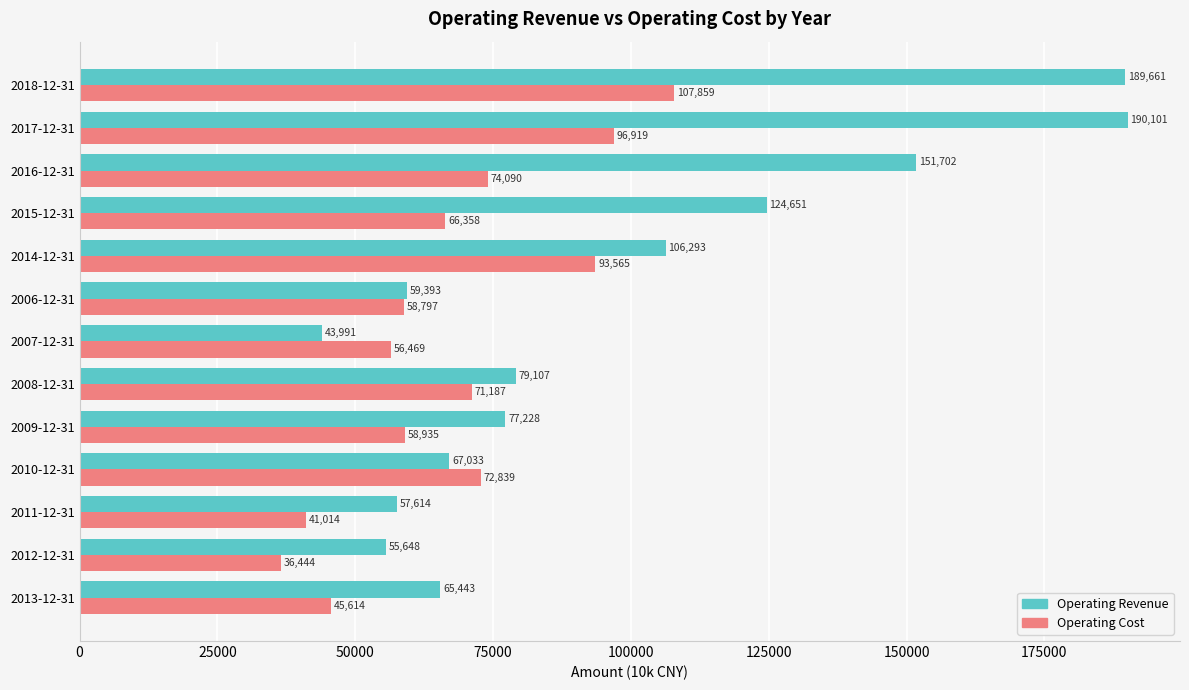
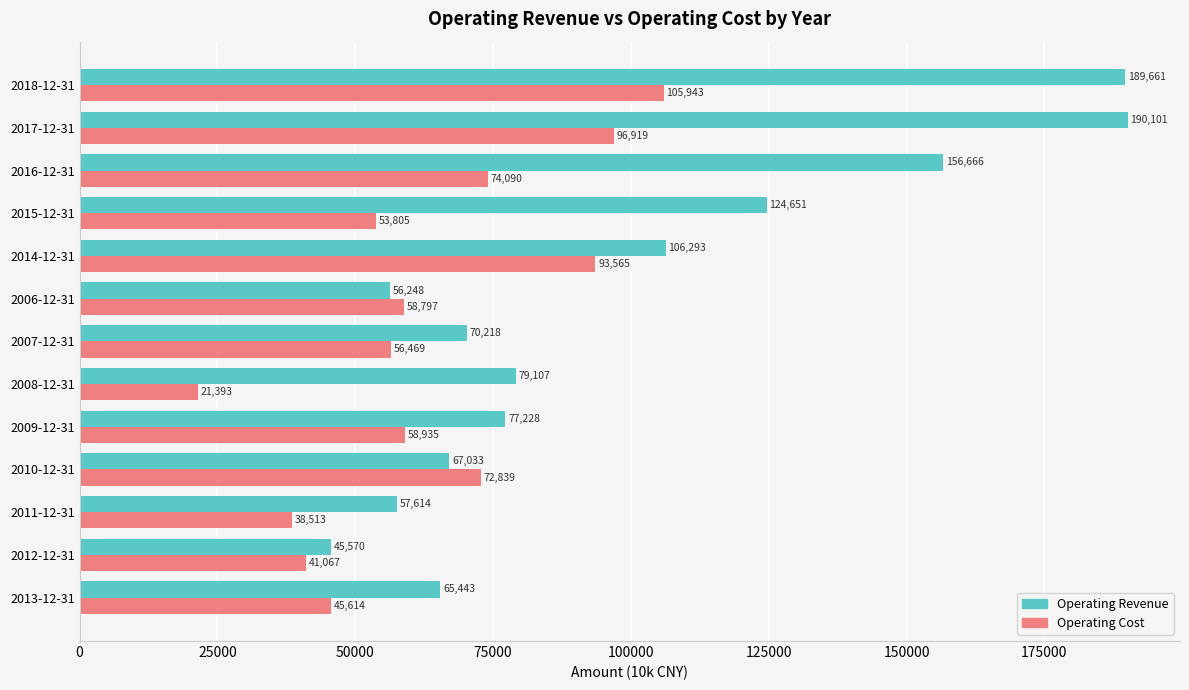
  {
    "Operating Revenue": {
      "2018-12-31": "189,661",
      "2017-12-31": "190,101",
-     "2016-12-31": "151,702",
+     "2016-12-31": "156,666",
      "2015-12-31": "124,651",
      "2014-12-31": "106,293",
-     "2006-12-31": "59,393",
-     "2007-12-31": "43,991",
+     "2006-12-31": "56,248",
+     "2007-12-31": "70,218",
      "2008-12-31": "79,107",
      "2009-12-31": "77,228",
      "2010-12-31": "67,033",
      "2011-12-31": "57,614",
-     "2012-12-31": "55,648",
+     "2012-12-31": "45,570",
      "2013-12-31": "65,443"
    },
    "Operating Cost": {
-     "2018-12-31": "107,859",
+     "2018-12-31": "105,943",
      "2017-12-31": "96,919",
      "2016-12-31": "74,090",
-     "2015-12-31": "66,358",
+     "2015-12-31": "53,805",
      "2014-12-31": "93,565",
      "2006-12-31": "58,797",
      "2007-12-31": "56,469",
-     "2008-12-31": "71,187",
+     "2008-12-31": "21,393",
      "2009-12-31": "58,935",
      "2010-12-31": "72,839",
-     "2011-12-31": "41,014",
-     "2012-12-31": "36,444",
+     "2011-12-31": "38,513",
+     "2012-12-31": "41,067",
      "2013-12-31": "45,614"
    }
  }
